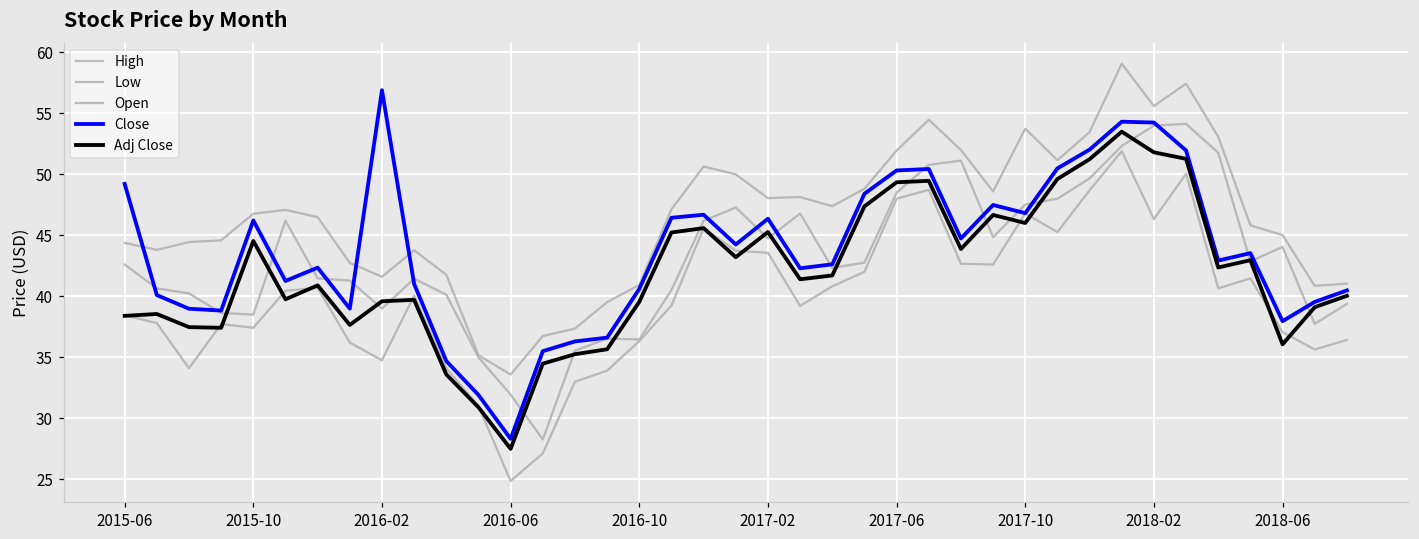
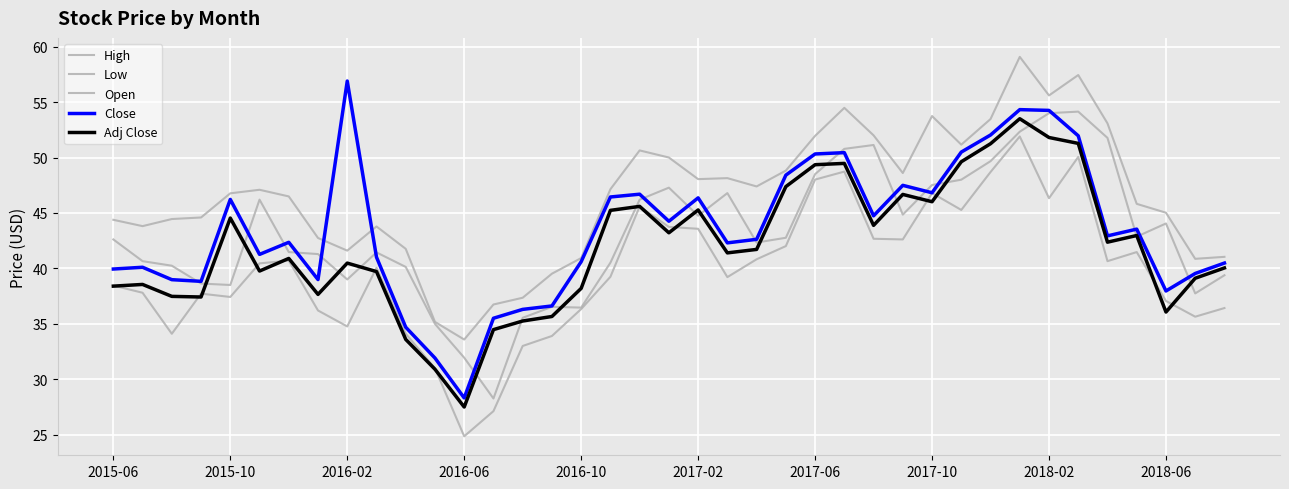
  {
    "Close": {
-     "2015-06": 49.2,
+     "2015-06": 39.9,
      "2015-10": 46.2,
      "2016-02": 56.9,
      "2016-06": 28.3,
      "2016-10": 40.6,
      "2017-02": 46.4,
      "2017-06": 50.3,
      "2018-02": 54.3,
      "2018-06": 38.0
    },
    "Adj Close": {
      "2015-10": 44.5,
-     "2016-02": 39.6,
+     "2016-02": 40.5,
      "2016-06": 27.5,
-     "2016-10": 39.5,
+     "2016-10": 38.2,
      "2017-02": 45.3,
      "2017-06": 49.4,
      "2017-10": 46.0,
      "2018-02": 51.8,
      "2018-06": 36.1
    }
  }
